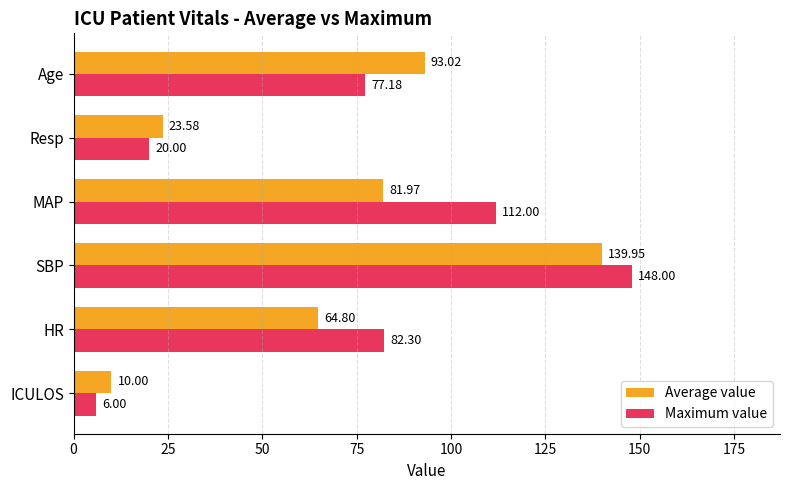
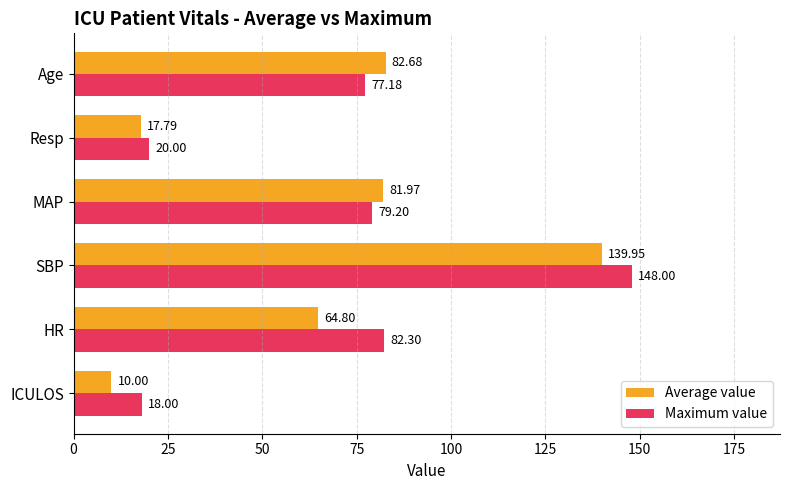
  {
    "Average value": {
-     "Age": 93.02,
-     "Resp": 23.58,
+     "Age": 82.68,
+     "Resp": 17.79,
      "MAP": 81.97,
      "SBP": 139.95,
      "HR": 64.80,
      "ICULOS": 10.00
    },
    "Maximum value": {
      "Age": 77.18,
      "Resp": 20.00,
-     "MAP": 112.00,
+     "MAP": 79.20,
      "SBP": 148.00,
      "HR": 82.30,
-     "ICULOS": 6.00
+     "ICULOS": 18.00
    }
  }
